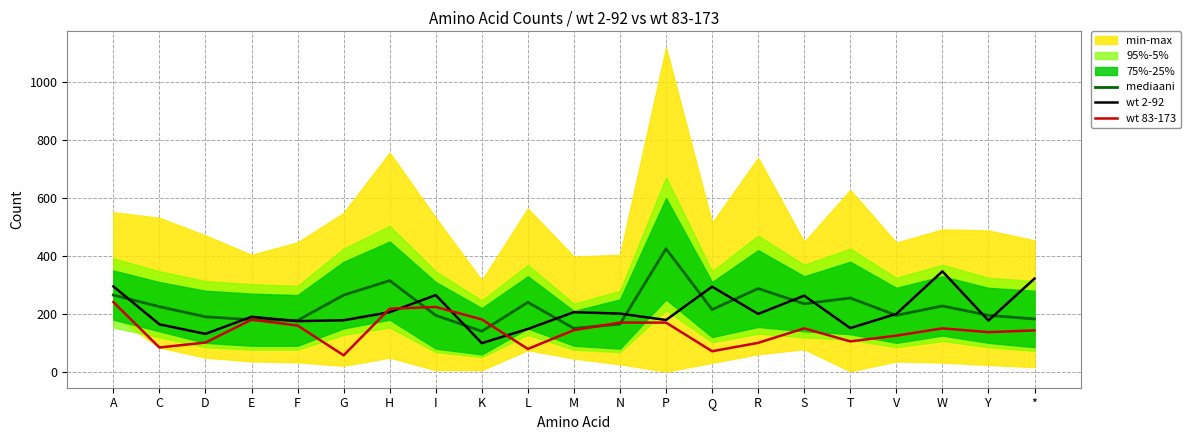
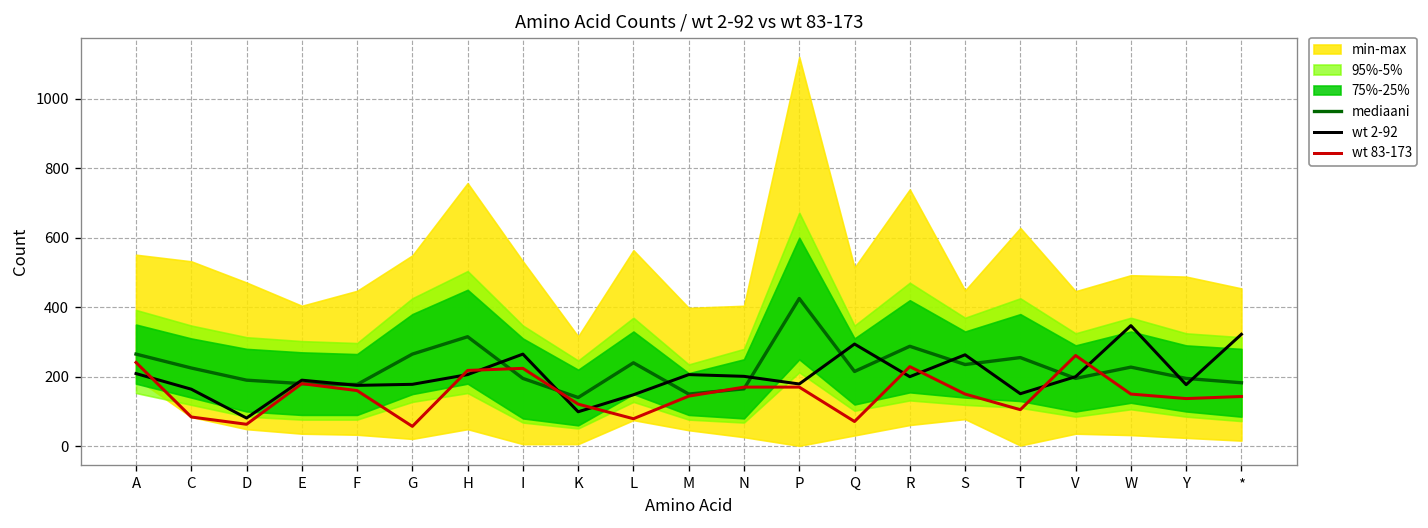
  {
    "mediaani": {
      "A": 270,
      "C": 230,
      "D": 190,
      "G": 270,
      "H": 320,
      "I": 200,
      "K": 140,
      "L": 240,
      "P": 430,
      "Q": 220,
      "R": 290,
      "S": 240,
      "T": 260,
      "W": 230,
      "Y": 200,
      "*": 180
    },
    "wt 2-92": {
-     "A": 300,
+     "A": 210,
      "C": 160,
-     "D": 130,
+     "D": 80,
      "E": 190,
      "G": 180,
      "H": 210,
      "I": 270,
      "K": 100,
      "L": 150,
      "N": 200,
      "P": 180,
      "Q": 290,
      "R": 200,
      "S": 260,
      "T": 150,
      "W": 350,
      "Y": 180
    },
    "wt 83-173": {
      "A": 240,
      "C": 80,
-     "D": 100,
+     "D": 60,
      "F": 160,
      "G": 60,
      "H": 220,
      "I": 220,
-     "K": 180,
+     "K": 120,
      "L": 80,
      "P": 170,
      "Q": 70,
-     "R": 100,
+     "R": 230,
      "S": 150,
      "T": 110,
-     "V": 130,
+     "V": 260,
      "W": 150,
      "Y": 140,
      "*": 140
    }
  }
